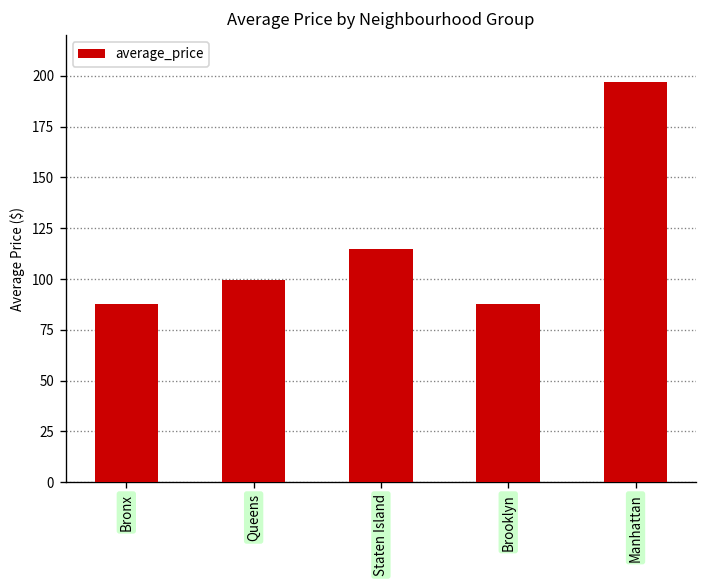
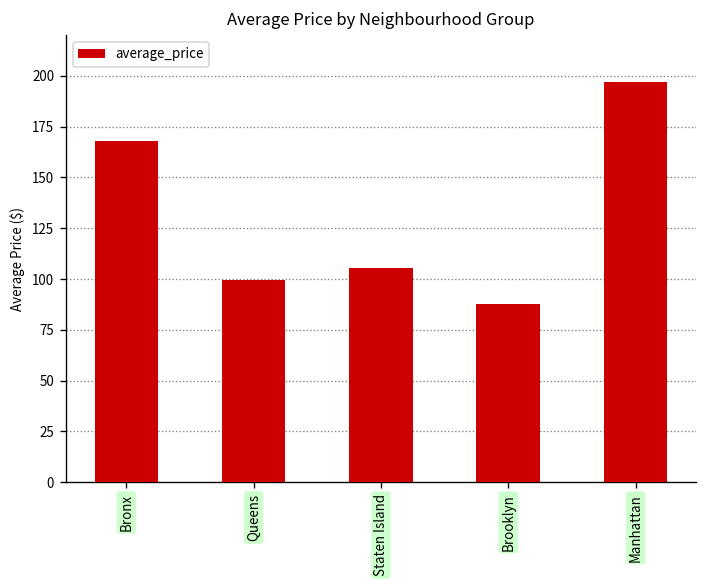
  {
-   "Bronx": 87,
+   "Bronx": 168,
    "Queens": 100,
-   "Staten Island": 115,
+   "Staten Island": 105,
    "Brooklyn": 88,
    "Manhattan": 197
  }
